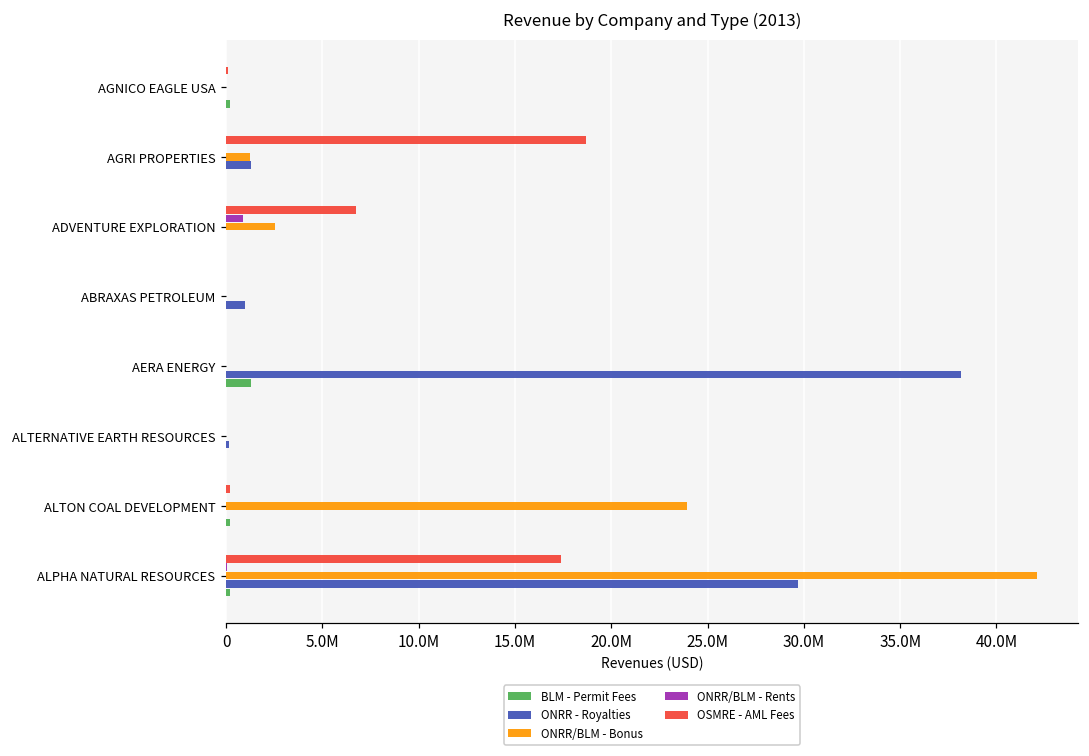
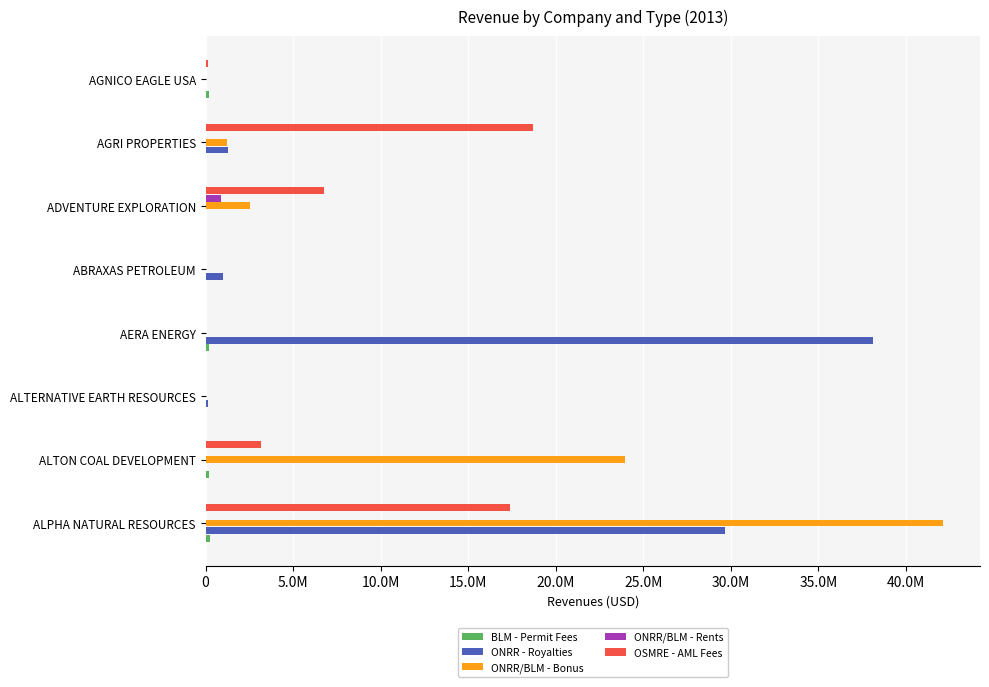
  {
    "BLM - Permit Fees": {
      "AGNICO EAGLE USA": 200000,
-     "AERA ENERGY": 1300000,
+     "AERA ENERGY": 200000,
      "ALTERNATIVE EARTH RESOURCES": 0,
      "ALTON COAL DEVELOPMENT": 200000,
      "ALPHA NATURAL RESOURCES": 200000
    },
    "ONRR - Royalties": {
      "AGNICO EAGLE USA": 0,
      "AGRI PROPERTIES": 1300000,
      "ADVENTURE EXPLORATION": 0,
      "ABRAXAS PETROLEUM": 1000000,
      "AERA ENERGY": 38100000,
      "ALTON COAL DEVELOPMENT": 0,
      "ALPHA NATURAL RESOURCES": 29700000
    },
    "ONRR/BLM - Bonus": {
      "AGNICO EAGLE USA": 0,
      "AGRI PROPERTIES": 1200000,
      "ADVENTURE EXPLORATION": 2600000,
      "ABRAXAS PETROLEUM": 0,
      "AERA ENERGY": 0,
      "ALTERNATIVE EARTH RESOURCES": 0,
      "ALTON COAL DEVELOPMENT": 23900000,
      "ALPHA NATURAL RESOURCES": 42100000
    },
    "ONRR/BLM - Rents": {
      "AGNICO EAGLE USA": 0,
      "ADVENTURE EXPLORATION": 900000,
      "ALTON COAL DEVELOPMENT": 0
    },
    "OSMRE - AML Fees": {
      "AGRI PROPERTIES": 18700000,
      "ADVENTURE EXPLORATION": 6800000,
      "ABRAXAS PETROLEUM": 0,
      "AERA ENERGY": 0,
      "ALTERNATIVE EARTH RESOURCES": 0,
-     "ALTON COAL DEVELOPMENT": 200000,
+     "ALTON COAL DEVELOPMENT": 3200000,
      "ALPHA NATURAL RESOURCES": 17400000
    }
  }
